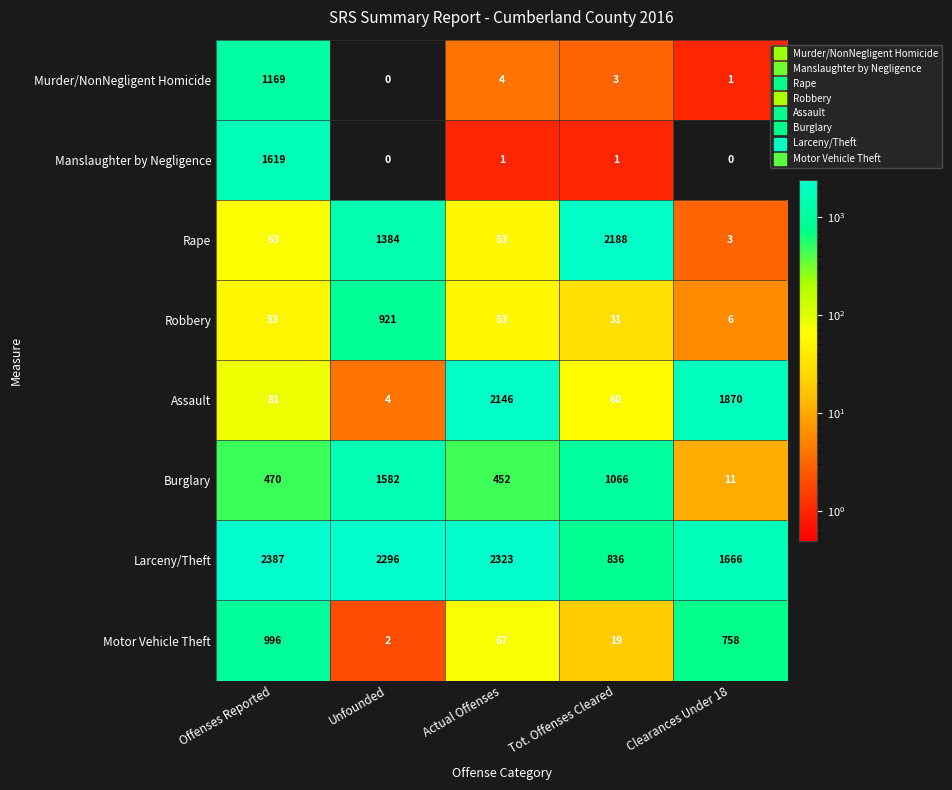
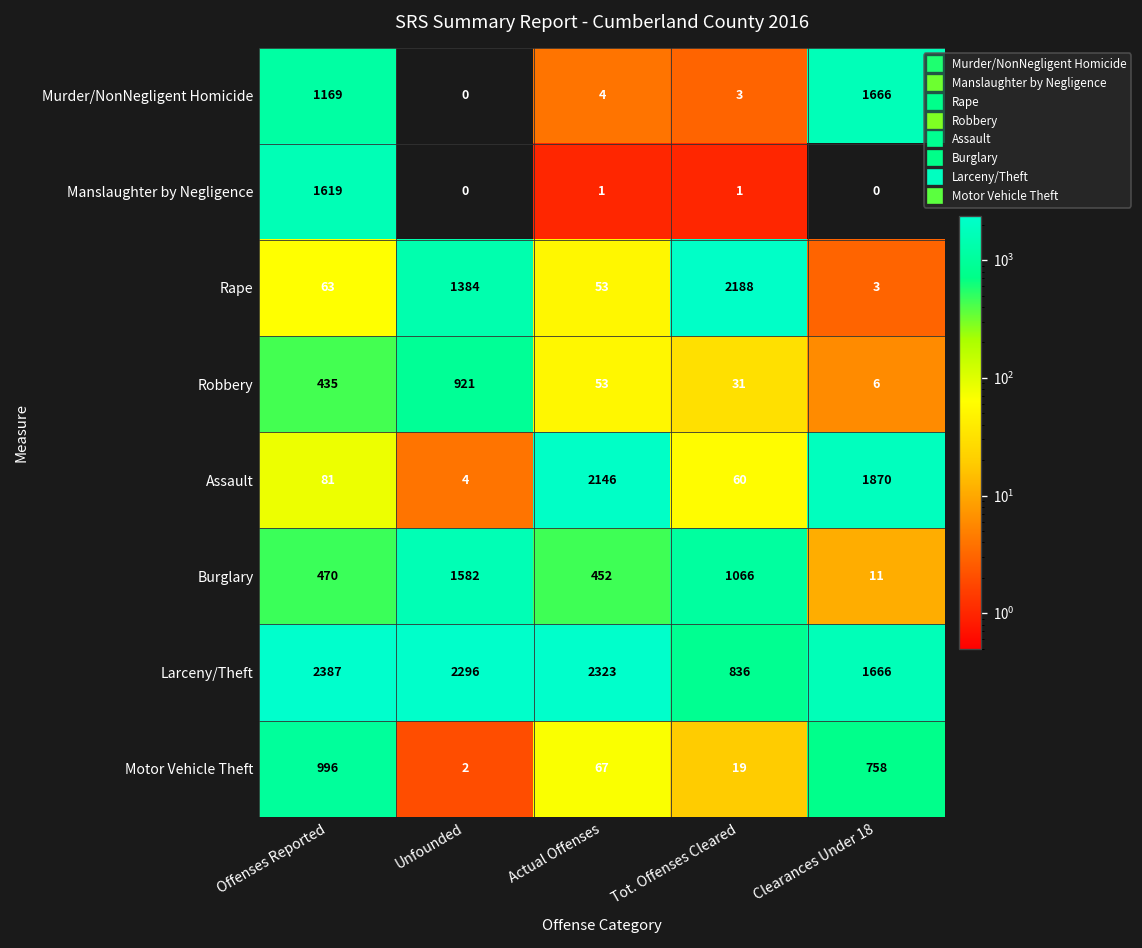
  {
    "Murder/NonNegligent Homicide": {
      "Offenses Reported": 1169,
      "Unfounded": 0,
      "Actual Offenses": 4,
      "Tot. Offenses Cleared": 3,
-     "Clearances Under 18": 1
+     "Clearances Under 18": 1666
    },
    "Manslaughter by Negligence": {
      "Offenses Reported": 1619,
      "Unfounded": 0,
      "Actual Offenses": 1,
      "Tot. Offenses Cleared": 1,
      "Clearances Under 18": 0
    },
    "Rape": {
      "Offenses Reported": 63,
      "Unfounded": 1384,
      "Actual Offenses": 53,
      "Tot. Offenses Cleared": 2188,
      "Clearances Under 18": 3
    },
    "Robbery": {
-     "Offenses Reported": 53,
+     "Offenses Reported": 435,
      "Unfounded": 921,
      "Actual Offenses": 53,
      "Tot. Offenses Cleared": 31,
      "Clearances Under 18": 6
    },
    "Assault": {
      "Offenses Reported": 81,
      "Unfounded": 4,
      "Actual Offenses": 2146,
      "Tot. Offenses Cleared": 60,
      "Clearances Under 18": 1870
    },
    "Burglary": {
      "Offenses Reported": 470,
      "Unfounded": 1582,
      "Actual Offenses": 452,
      "Tot. Offenses Cleared": 1066,
      "Clearances Under 18": 11
    },
    "Larceny/Theft": {
      "Offenses Reported": 2387,
      "Unfounded": 2296,
      "Actual Offenses": 2323,
      "Tot. Offenses Cleared": 836,
      "Clearances Under 18": 1666
    },
    "Motor Vehicle Theft": {
      "Offenses Reported": 996,
      "Unfounded": 2,
      "Actual Offenses": 67,
      "Tot. Offenses Cleared": 19,
      "Clearances Under 18": 758
    }
  }
